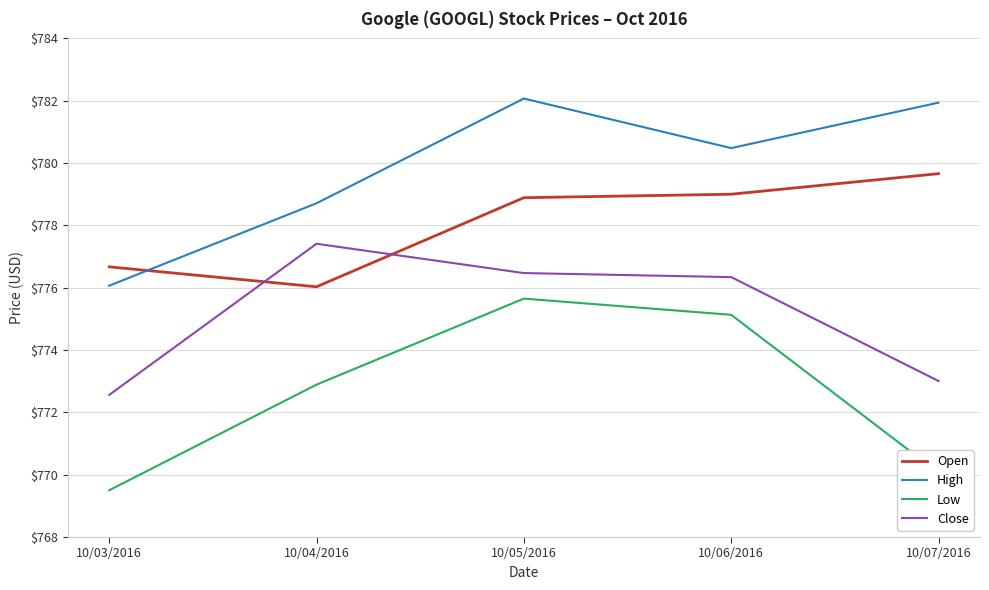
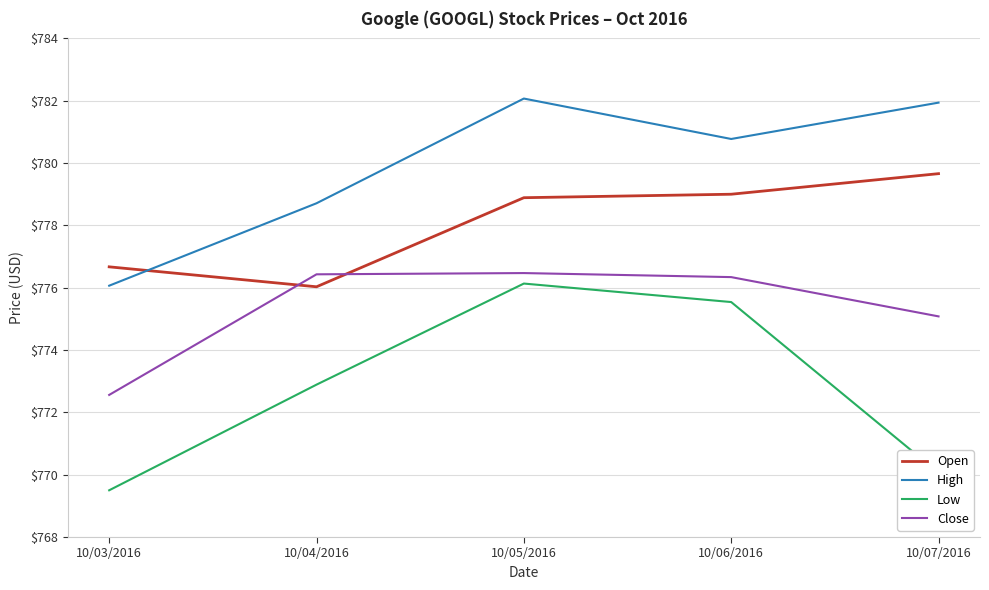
  {
    "Open": {
      "10/03/2016": "$776.7",
      "10/04/2016": "$776.0",
      "10/05/2016": "$778.9",
      "10/06/2016": "$779.0",
      "10/07/2016": "$779.7"
    },
    "High": {
      "10/03/2016": "$776.1",
      "10/04/2016": "$778.7",
      "10/05/2016": "$782.1",
-     "10/06/2016": "$780.5",
+     "10/06/2016": "$780.8",
      "10/07/2016": "$781.9"
    },
    "Low": {
      "10/03/2016": "$769.5",
      "10/04/2016": "$772.9",
-     "10/05/2016": "$775.7",
-     "10/06/2016": "$775.1"
+     "10/05/2016": "$776.1",
+     "10/06/2016": "$775.5"
    },
    "Close": {
      "10/03/2016": "$772.6",
-     "10/04/2016": "$777.4",
+     "10/04/2016": "$776.4",
      "10/05/2016": "$776.5",
      "10/06/2016": "$776.3",
-     "10/07/2016": "$773.0"
+     "10/07/2016": "$775.1"
    }
  }
